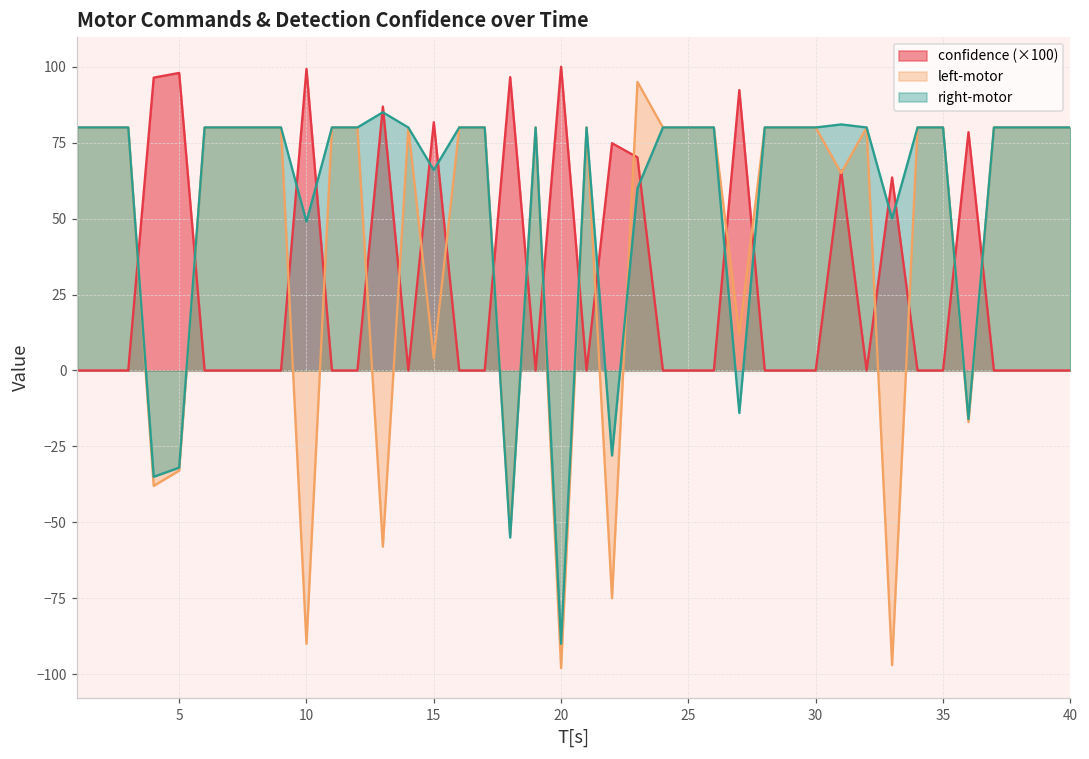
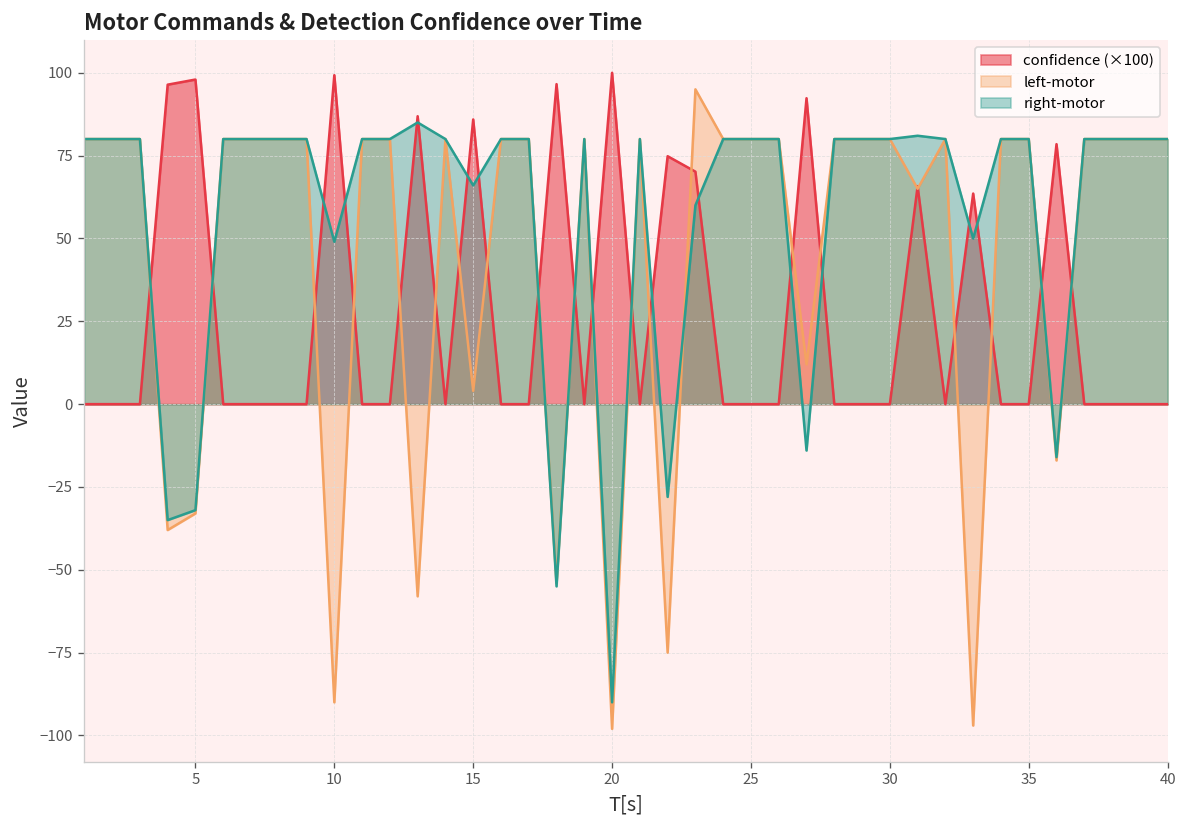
  {
    "confidence (×100)": {
      "5": 98,
      "10": 99,
-     "15": 82,
+     "15": 86,
      "20": 100,
      "25": 0,
      "30": 0,
      "35": 0,
      "40": 0
    }
  }
